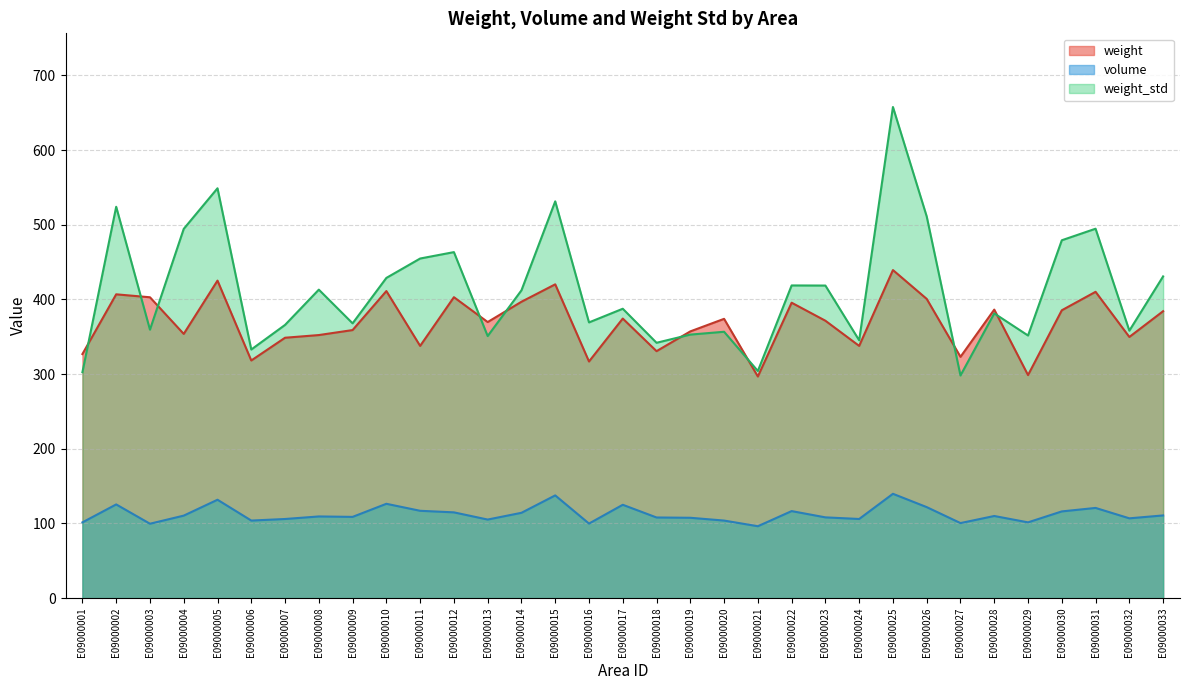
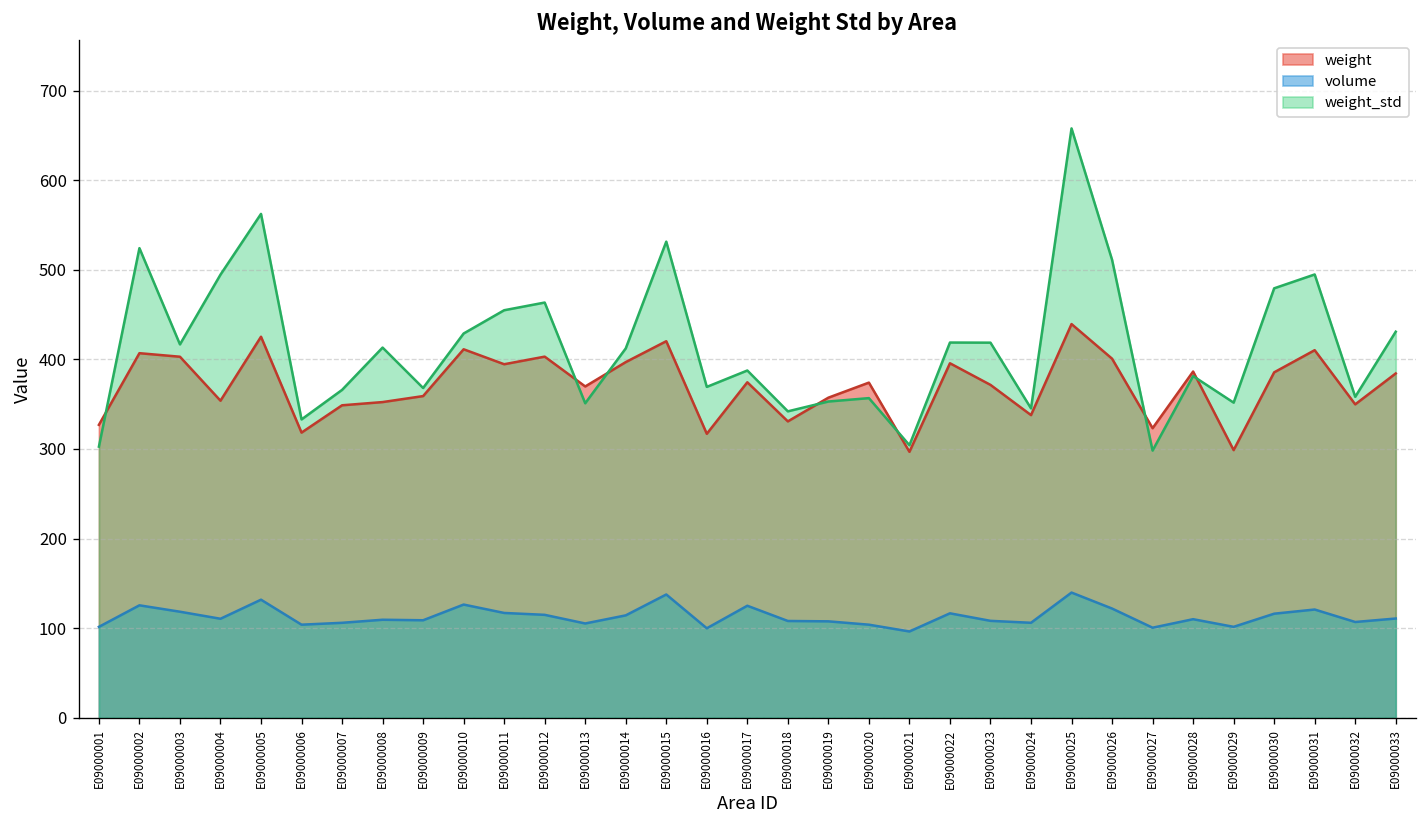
  {
    "weight": {
      "E09000001": 330,
      "E09000002": 410,
      "E09000003": 400,
      "E09000004": 350,
      "E09000005": 430,
      "E09000006": 320,
      "E09000007": 350,
      "E09000008": 350,
      "E09000009": 360,
      "E09000010": 410,
-     "E09000011": 340,
+     "E09000011": 390,
      "E09000012": 400,
      "E09000013": 370,
      "E09000014": 400,
      "E09000015": 420,
      "E09000016": 320,
      "E09000017": 370,
      "E09000018": 330,
      "E09000019": 360,
      "E09000020": 370,
      "E09000021": 300,
      "E09000022": 400,
      "E09000023": 370,
      "E09000024": 340,
      "E09000025": 440,
      "E09000026": 400,
      "E09000027": 320,
      "E09000028": 390,
      "E09000029": 300,
      "E09000030": 390,
      "E09000031": 410,
      "E09000032": 350,
      "E09000033": 380
    },
    "volume": {
      "E09000001": 100,
      "E09000002": 130,
-     "E09000003": 100,
+     "E09000003": 120,
      "E09000004": 110,
      "E09000005": 130,
      "E09000006": 100,
      "E09000007": 110,
      "E09000008": 110,
      "E09000009": 110,
      "E09000010": 130,
      "E09000011": 120,
      "E09000012": 110,
      "E09000013": 110,
      "E09000014": 110,
      "E09000015": 140,
      "E09000016": 100,
      "E09000017": 120,
      "E09000018": 110,
      "E09000019": 110,
      "E09000020": 100,
      "E09000021": 100,
      "E09000022": 120,
      "E09000023": 110,
      "E09000024": 110,
      "E09000025": 140,
      "E09000026": 120,
      "E09000027": 100,
      "E09000028": 110,
      "E09000029": 100,
      "E09000030": 120,
      "E09000031": 120,
      "E09000032": 110,
      "E09000033": 110
    },
    "weight_std": {
      "E09000001": 300,
      "E09000002": 520,
-     "E09000003": 360,
+     "E09000003": 420,
      "E09000004": 490,
-     "E09000005": 550,
+     "E09000005": 560,
      "E09000006": 330,
      "E09000007": 370,
      "E09000008": 410,
      "E09000009": 370,
      "E09000010": 430,
      "E09000011": 450,
      "E09000012": 460,
      "E09000013": 350,
      "E09000014": 410,
      "E09000015": 530,
      "E09000016": 370,
      "E09000017": 390,
      "E09000018": 340,
      "E09000019": 350,
      "E09000020": 360,
      "E09000021": 300,
      "E09000022": 420,
      "E09000023": 420,
      "E09000024": 350,
      "E09000025": 660,
      "E09000026": 510,
      "E09000027": 300,
      "E09000028": 380,
      "E09000029": 350,
      "E09000030": 480,
      "E09000031": 490,
      "E09000032": 360,
      "E09000033": 430
    }
  }
